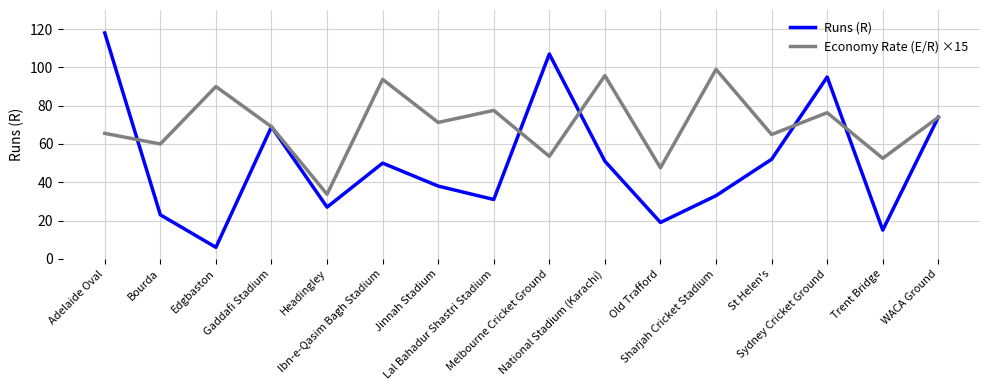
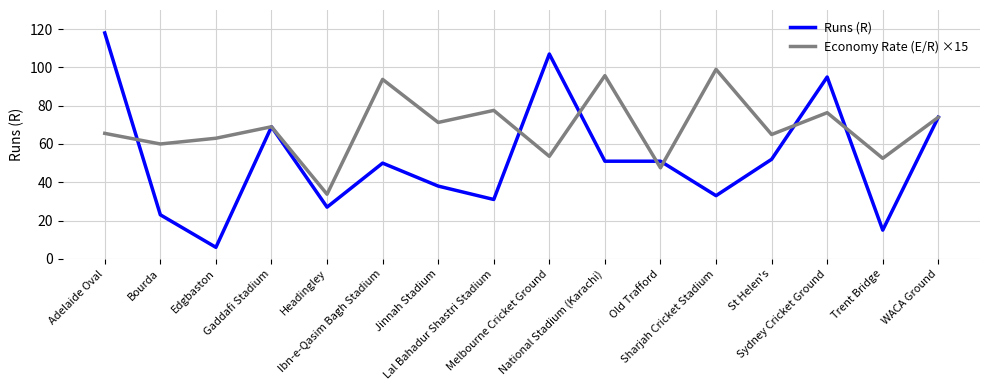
  {
    "Runs (R)": {
      "Adelaide Oval": 118,
      "Bourda": 23,
      "Edgbaston": 6,
      "Headingley": 27,
      "Ibn-e-Qasim Bagh Stadium": 50,
      "Jinnah Stadium": 38,
      "Lal Bahadur Shastri Stadium": 31,
      "Melbourne Cricket Ground": 107,
      "National Stadium (Karachi)": 51,
-     "Old Trafford": 19,
+     "Old Trafford": 51,
      "Sharjah Cricket Stadium": 33,
      "St Helen's": 52,
      "Sydney Cricket Ground": 95,
      "Trent Bridge": 15
    },
    "Economy Rate (E/R) ×15": {
      "Adelaide Oval": 66,
      "Bourda": 60,
-     "Edgbaston": 90,
+     "Edgbaston": 63,
      "Headingley": 34,
      "Ibn-e-Qasim Bagh Stadium": 94,
      "Jinnah Stadium": 71,
      "Lal Bahadur Shastri Stadium": 78,
      "Melbourne Cricket Ground": 54,
      "National Stadium (Karachi)": 96,
      "Old Trafford": 48,
      "Sharjah Cricket Stadium": 99,
      "St Helen's": 65,
      "Sydney Cricket Ground": 76,
      "Trent Bridge": 53
    }
  }
